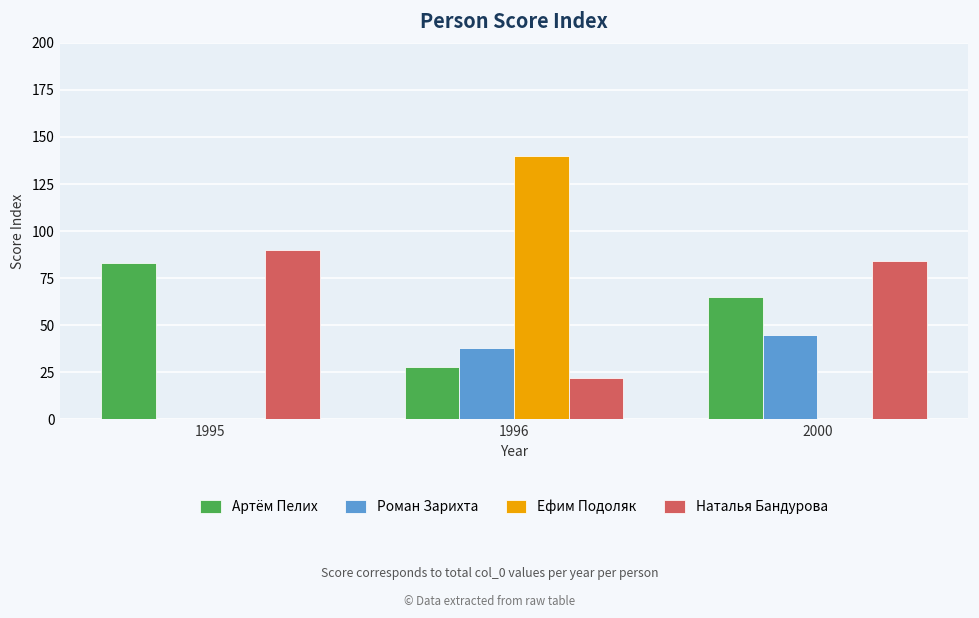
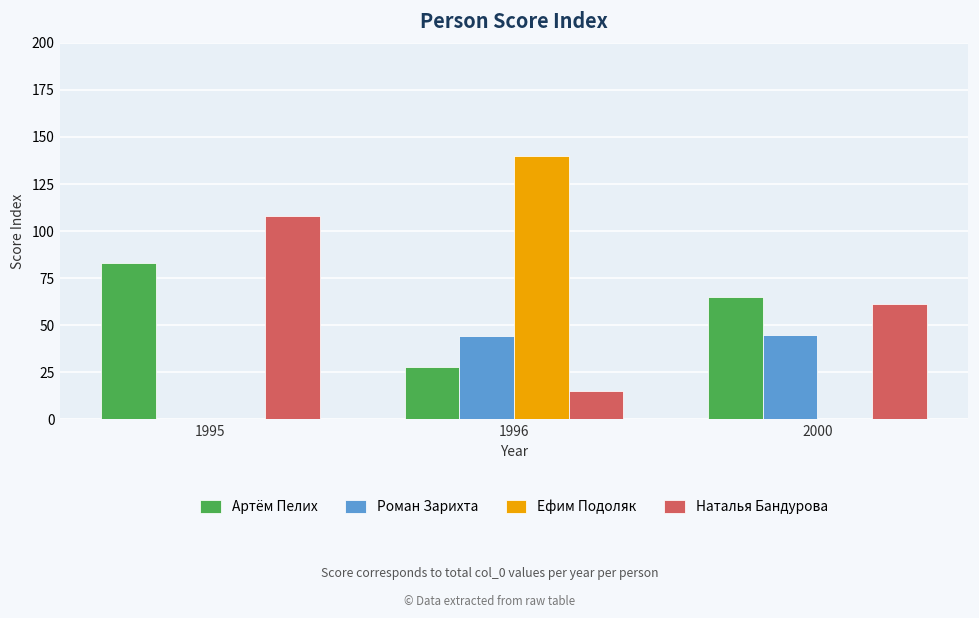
  {
    "Артём Пелих": {
      "1995": 83,
      "1996": 28,
      "2000": 65
    },
    "Роман Зарихта": {
      "1995": 0,
-     "1996": 38,
+     "1996": 44,
      "2000": 45
    },
    "Ефим Подоляк": {
      "1995": 0,
      "1996": 140,
      "2000": 0
    },
    "Наталья Бандурова": {
-     "1995": 90,
-     "1996": 22,
-     "2000": 84
+     "1995": 108,
+     "1996": 15,
+     "2000": 61
    }
  }
